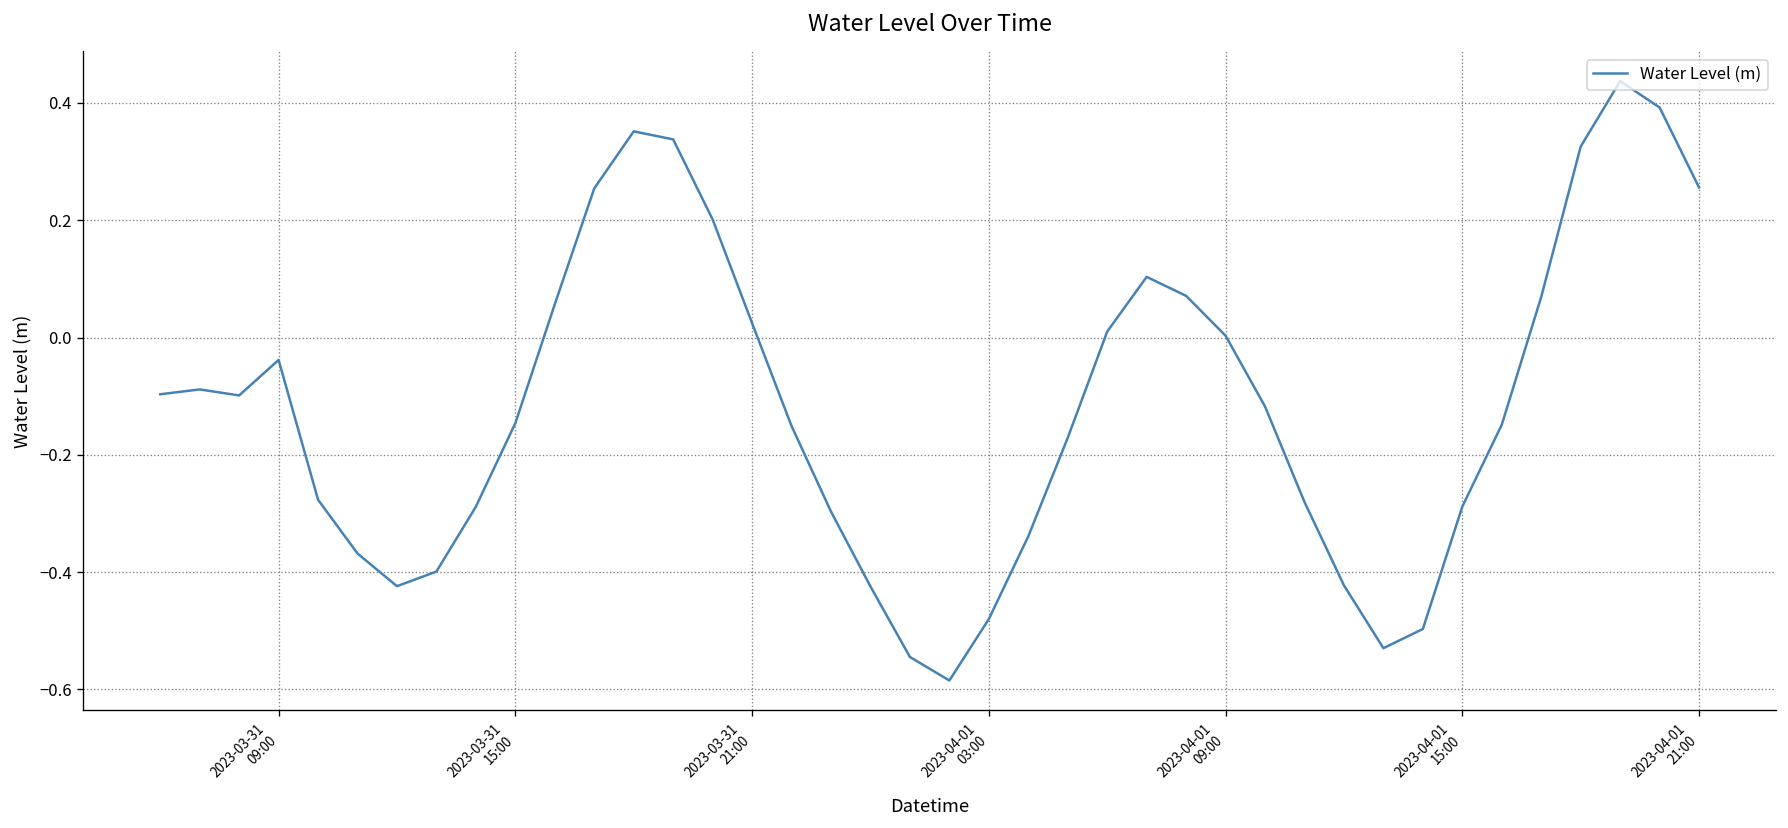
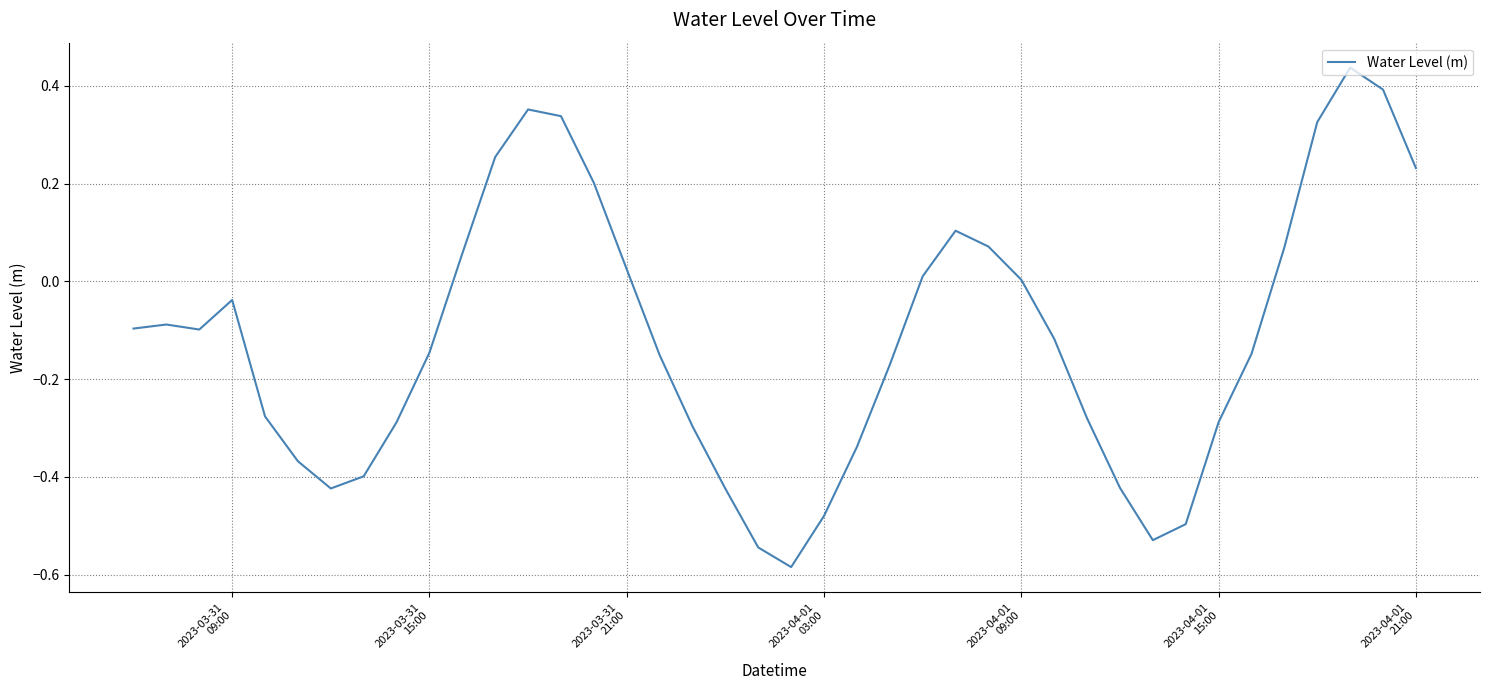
  {
    "2023-03-31 09:00": -0.04,
    "2023-03-31 15:00": -0.15,
    "2023-03-31 21:00": 0.02,
    "2023-04-01 03:00": -0.48,
    "2023-04-01 09:00": 0.00,
    "2023-04-01 15:00": -0.29,
-   "2023-04-01 21:00": 0.26
+   "2023-04-01 21:00": 0.23
  }
